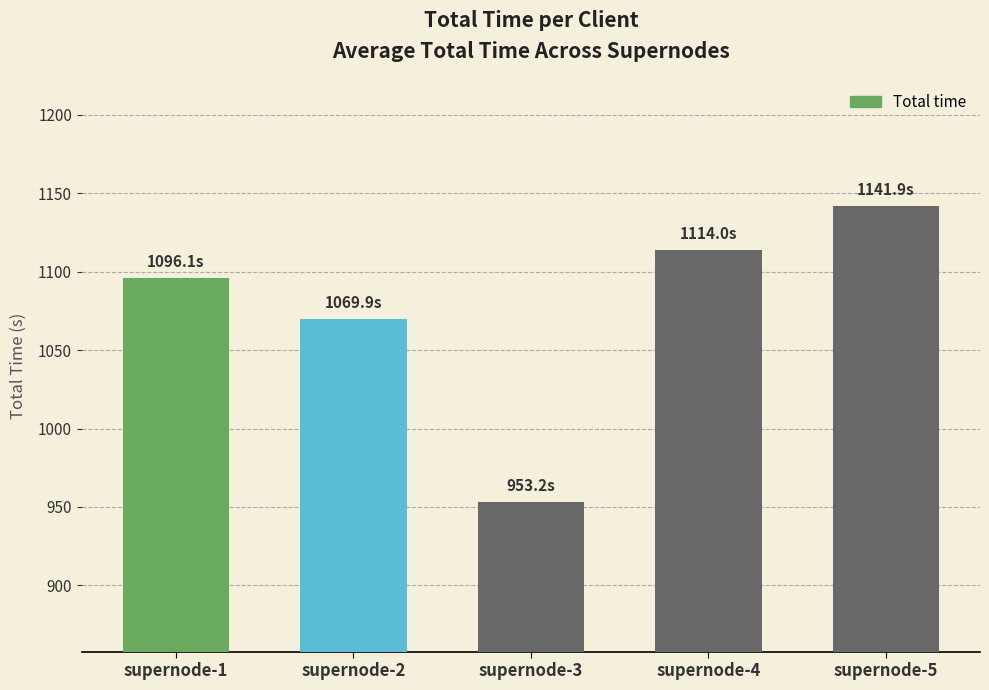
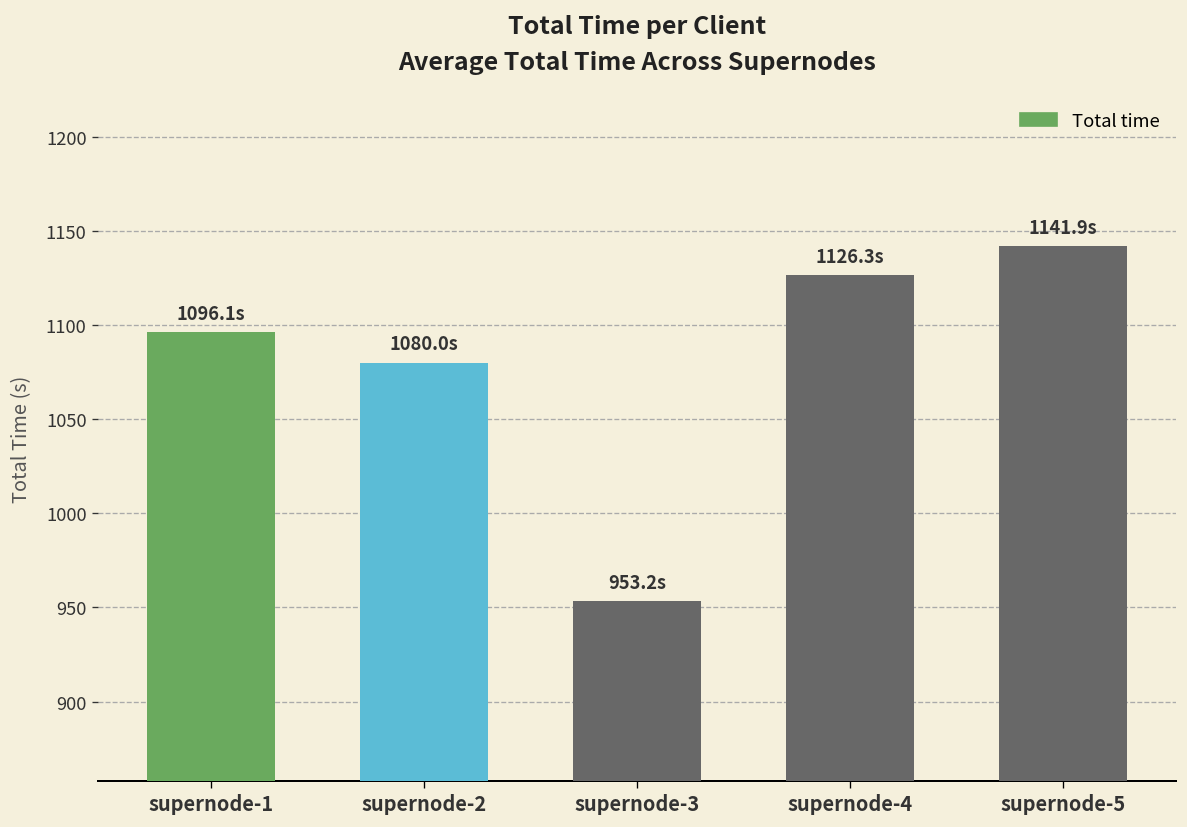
  {
    "supernode-1": "1096.1s",
-   "supernode-2": "1069.9s",
+   "supernode-2": "1080.0s",
    "supernode-3": "953.2s",
-   "supernode-4": "1114.0s",
+   "supernode-4": "1126.3s",
    "supernode-5": "1141.9s"
  }
